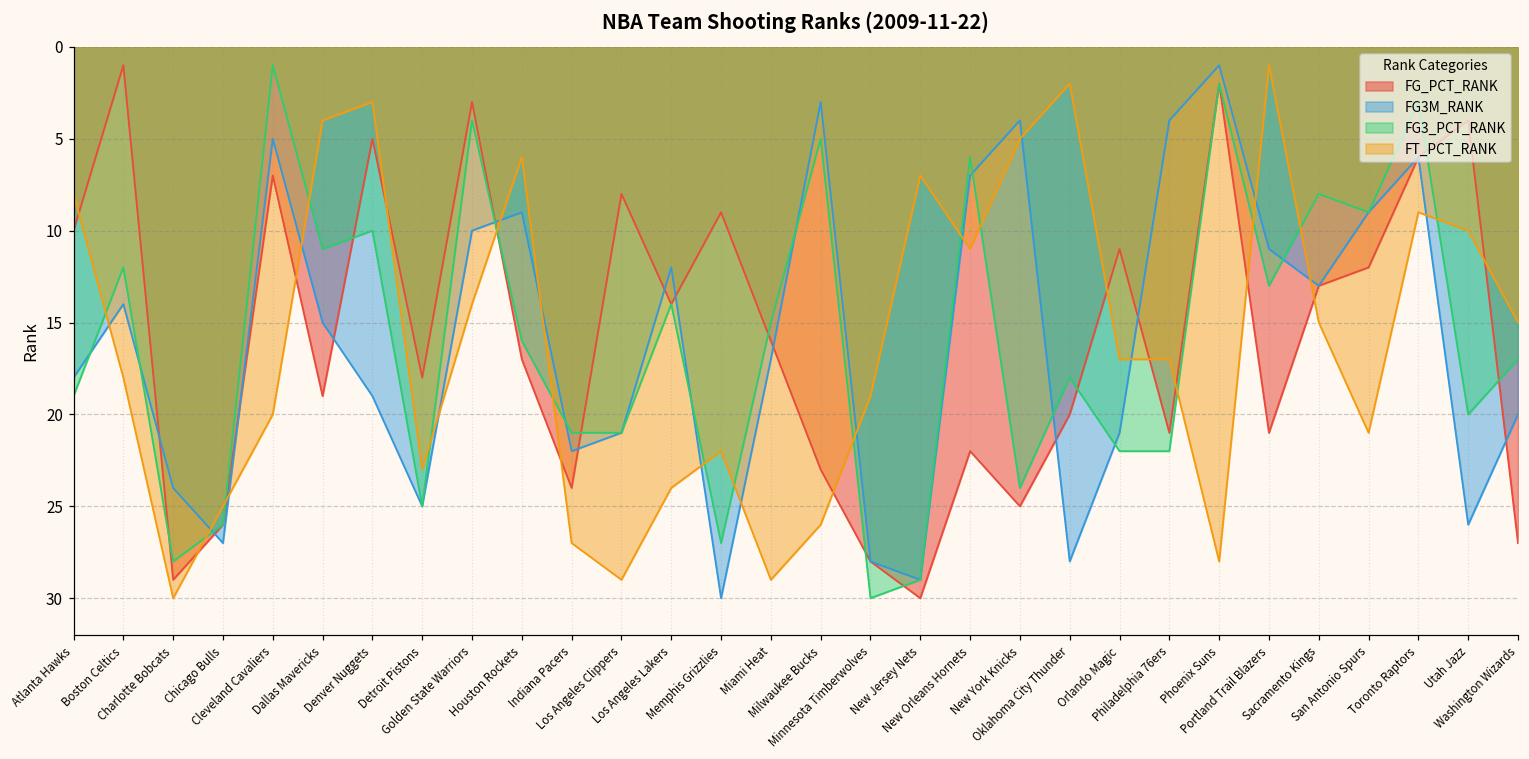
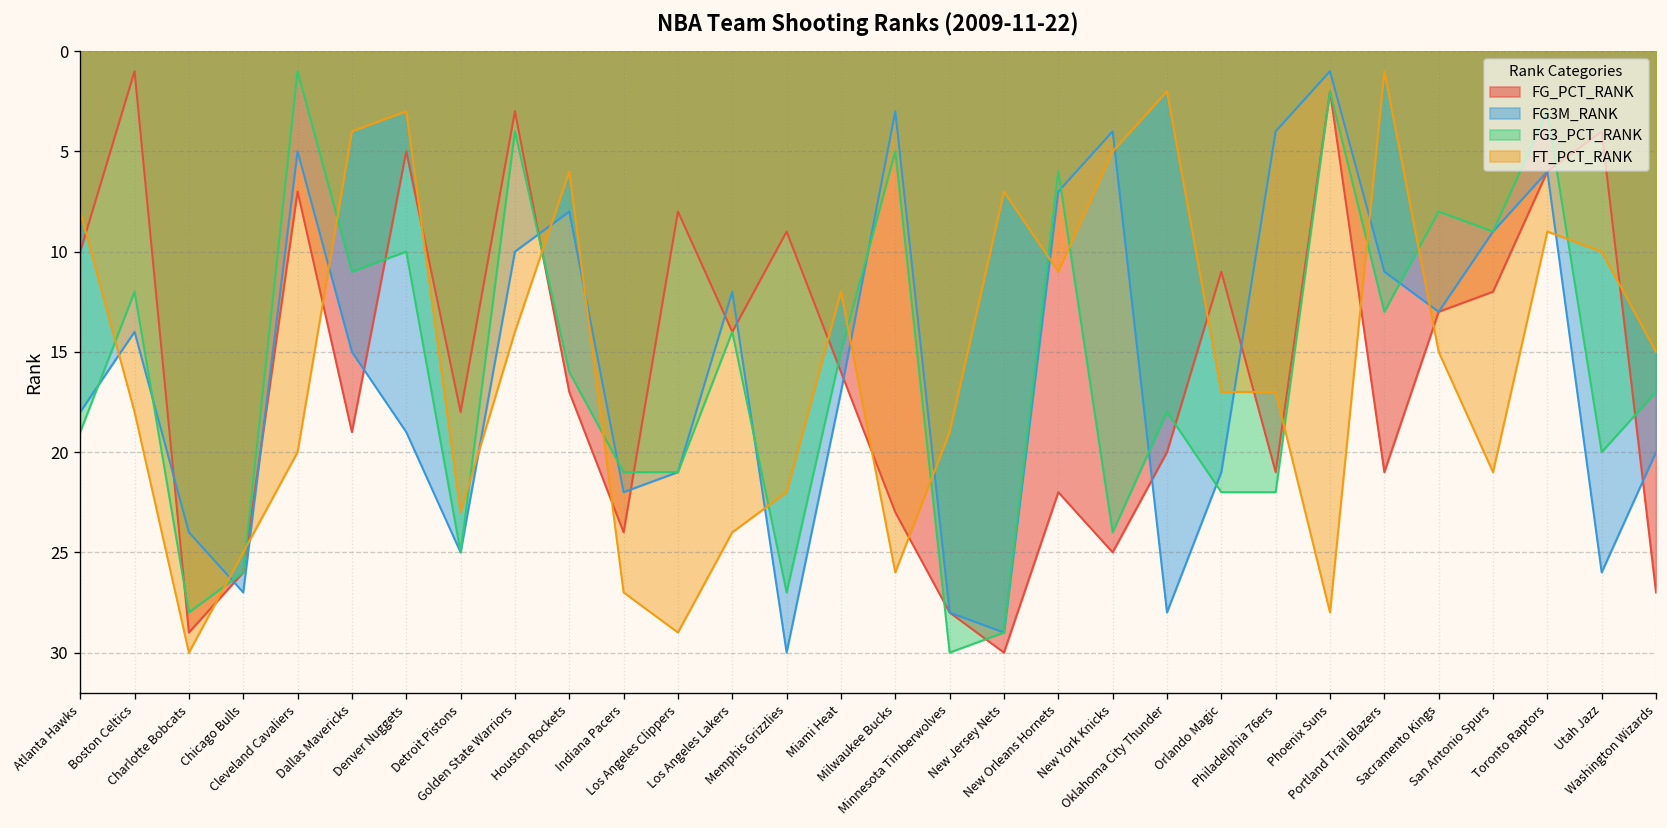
  {
    "FG_PCT_RANK": {
      "Atlanta Hawks": 10,
      "Boston Celtics": 1,
      "Charlotte Bobcats": 29,
      "Cleveland Cavaliers": 7,
      "Dallas Mavericks": 19,
      "Denver Nuggets": 5,
      "Detroit Pistons": 18,
      "Golden State Warriors": 3,
      "Houston Rockets": 17,
      "Indiana Pacers": 24,
      "Los Angeles Clippers": 8,
      "Memphis Grizzlies": 9,
      "Miami Heat": 16,
      "Milwaukee Bucks": 23,
      "New Jersey Nets": 30,
      "New Orleans Hornets": 22,
      "New York Knicks": 25,
      "Oklahoma City Thunder": 20,
      "Orlando Magic": 11,
      "Philadelphia 76ers": 21,
      "Portland Trail Blazers": 21,
      "San Antonio Spurs": 12,
      "Washington Wizards": 27
    },
    "FG3M_RANK": {
      "Atlanta Hawks": 18,
      "Boston Celtics": 14,
      "Charlotte Bobcats": 24,
      "Chicago Bulls": 27,
      "Cleveland Cavaliers": 5,
      "Dallas Mavericks": 15,
      "Denver Nuggets": 19,
      "Golden State Warriors": 10,
-     "Houston Rockets": 9,
+     "Houston Rockets": 8,
      "Indiana Pacers": 22,
      "Los Angeles Lakers": 12,
      "Memphis Grizzlies": 30,
      "Miami Heat": 17,
      "Milwaukee Bucks": 3,
      "New Orleans Hornets": 7,
      "New York Knicks": 4,
      "Oklahoma City Thunder": 28,
      "Orlando Magic": 21,
      "Philadelphia 76ers": 4,
      "Phoenix Suns": 1,
      "Portland Trail Blazers": 11,
      "Utah Jazz": 26,
      "Washington Wizards": 20
    },
    "FG3_PCT_RANK": {
      "Atlanta Hawks": 19,
      "Boston Celtics": 12,
      "Charlotte Bobcats": 28,
      "Cleveland Cavaliers": 1,
      "Dallas Mavericks": 11,
      "Denver Nuggets": 10,
      "Golden State Warriors": 4,
      "Houston Rockets": 16,
      "Indiana Pacers": 21,
      "Memphis Grizzlies": 27,
      "Miami Heat": 15,
      "Milwaukee Bucks": 5,
      "Minnesota Timberwolves": 30,
      "New Orleans Hornets": 6,
      "New York Knicks": 24,
      "Oklahoma City Thunder": 18,
      "Orlando Magic": 22,
      "Philadelphia 76ers": 22,
      "Portland Trail Blazers": 13,
      "Sacramento Kings": 8,
      "Utah Jazz": 20,
      "Washington Wizards": 17
    },
    "FT_PCT_RANK": {
      "Atlanta Hawks": 8,
      "Boston Celtics": 18,
      "Charlotte Bobcats": 30,
      "Chicago Bulls": 25,
      "Cleveland Cavaliers": 20,
      "Dallas Mavericks": 4,
      "Denver Nuggets": 3,
      "Detroit Pistons": 23,
      "Golden State Warriors": 14,
      "Houston Rockets": 6,
      "Indiana Pacers": 27,
      "Los Angeles Clippers": 29,
      "Los Angeles Lakers": 24,
      "Memphis Grizzlies": 22,
-     "Miami Heat": 29,
+     "Miami Heat": 12,
      "Milwaukee Bucks": 26,
      "Minnesota Timberwolves": 19,
      "New Jersey Nets": 7,
      "New Orleans Hornets": 11,
      "New York Knicks": 5,
      "Oklahoma City Thunder": 2,
      "Orlando Magic": 17,
      "Philadelphia 76ers": 17,
      "Phoenix Suns": 28,
      "Portland Trail Blazers": 1,
      "Sacramento Kings": 15,
      "San Antonio Spurs": 21,
      "Toronto Raptors": 9,
      "Utah Jazz": 10,
      "Washington Wizards": 15
    }
  }
